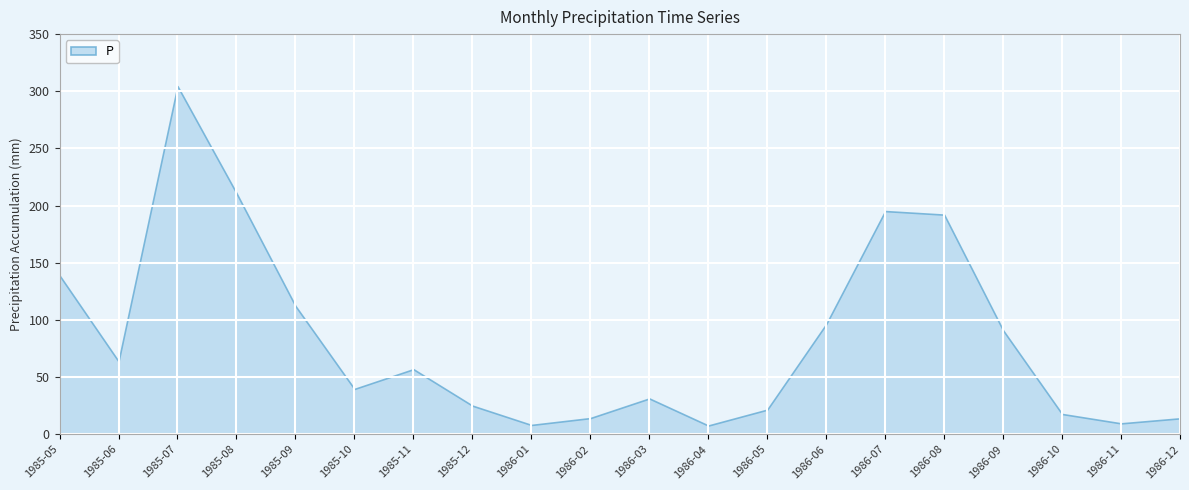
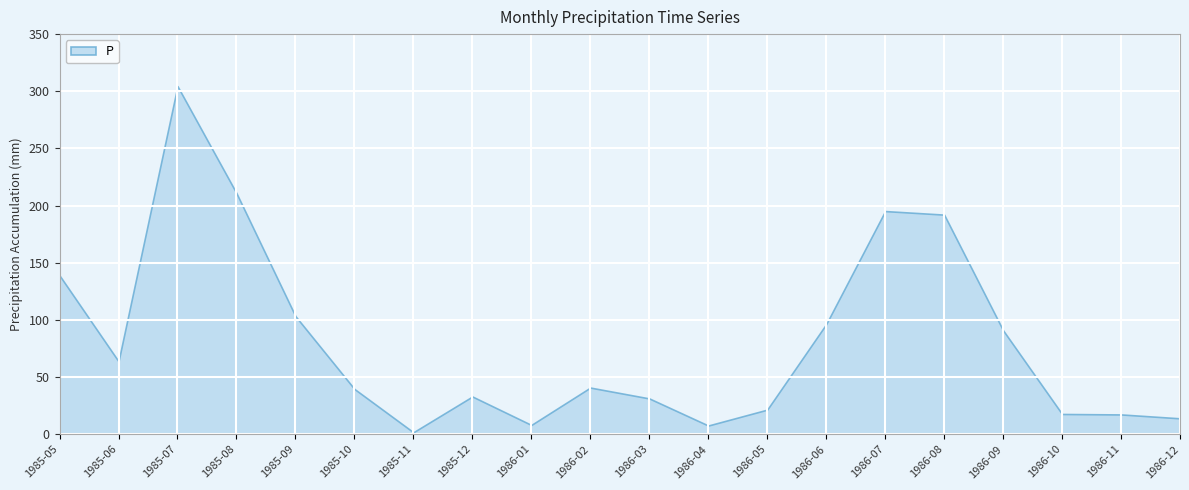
  {
    "1985-05": 139,
    "1985-06": 64,
    "1985-07": 305,
    "1985-08": 211,
-   "1985-09": 112,
+   "1985-09": 103,
    "1985-10": 40,
-   "1985-11": 57,
-   "1985-12": 25,
+   "1985-11": 2,
+   "1985-12": 33,
    "1986-01": 8,
-   "1986-02": 14,
+   "1986-02": 41,
    "1986-03": 31,
    "1986-04": 8,
    "1986-05": 22,
    "1986-06": 96,
    "1986-07": 195,
    "1986-08": 192,
    "1986-09": 91,
    "1986-10": 18,
-   "1986-11": 10,
+   "1986-11": 17,
    "1986-12": 14
  }
